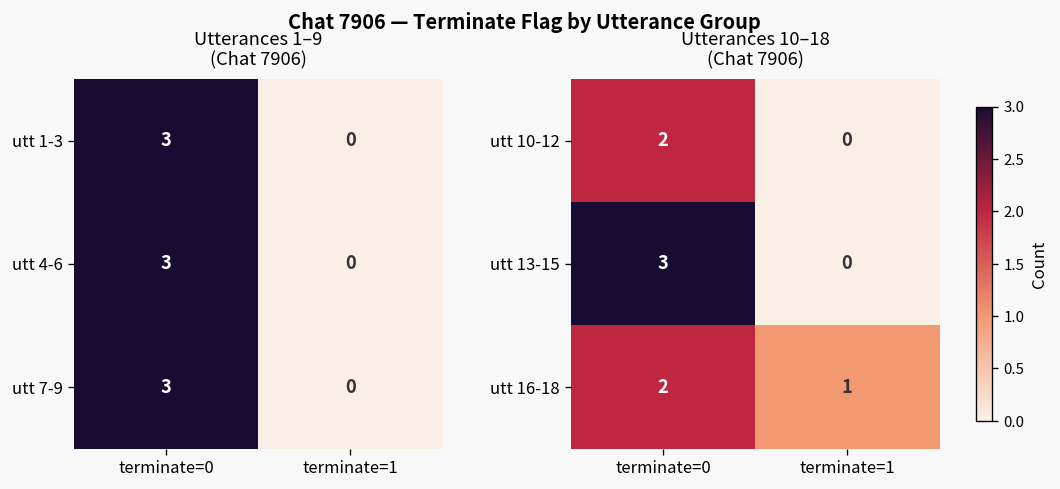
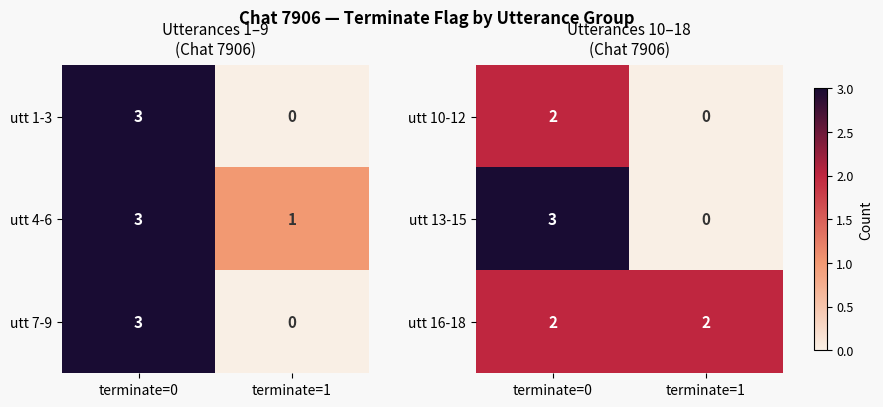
  {
    "Utterances 1–9 (Chat 7906)": {
      "utt 1-3": {
        "terminate=0": 3,
        "terminate=1": 0
      },
      "utt 4-6": {
        "terminate=0": 3,
-       "terminate=1": 0
+       "terminate=1": 1
      },
      "utt 7-9": {
        "terminate=0": 3,
        "terminate=1": 0
      }
    },
    "Utterances 10–18 (Chat 7906)": {
      "utt 10-12": {
        "terminate=0": 2,
        "terminate=1": 0
      },
      "utt 13-15": {
        "terminate=0": 3,
        "terminate=1": 0
      },
      "utt 16-18": {
        "terminate=0": 2,
-       "terminate=1": 1
+       "terminate=1": 2
      }
    }
  }
